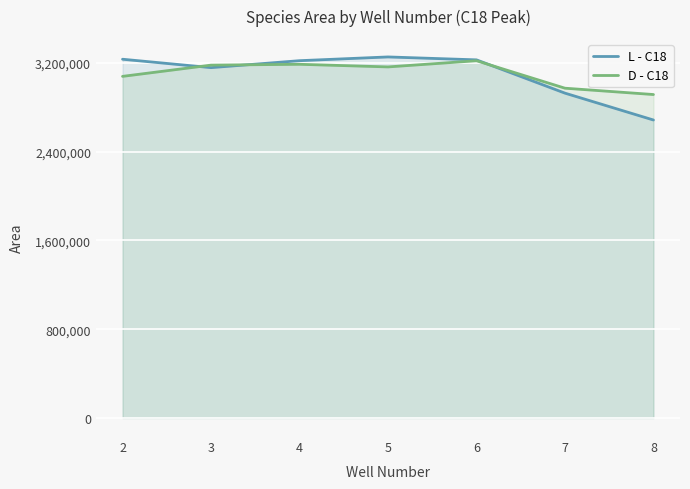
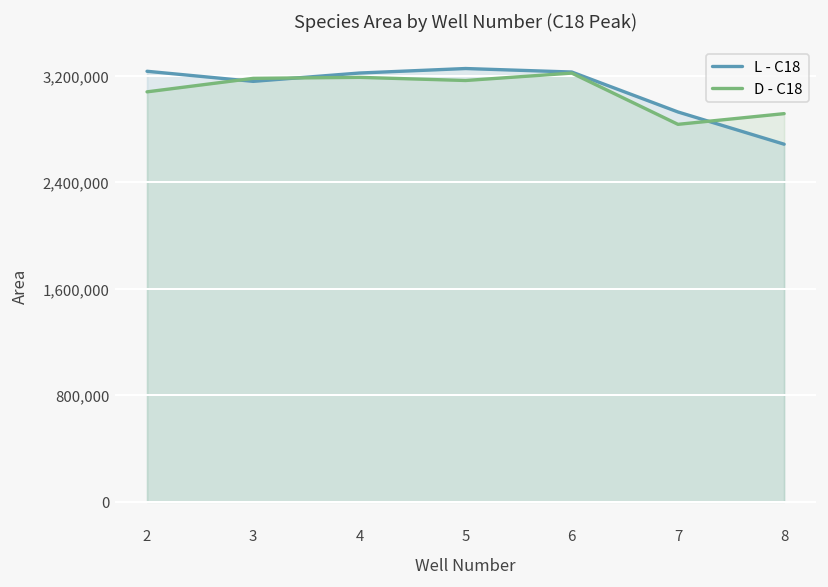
  {
    "L - C18": {
      "2": "3,230,000",
      "4": "3,220,000",
      "5": "3,250,000",
      "7": "2,930,000",
      "8": "2,680,000"
    },
    "D - C18": {
      "2": "3,080,000",
      "4": "3,190,000",
      "5": "3,160,000",
-     "7": "2,970,000",
+     "7": "2,830,000",
      "8": "2,910,000"
    }
  }
